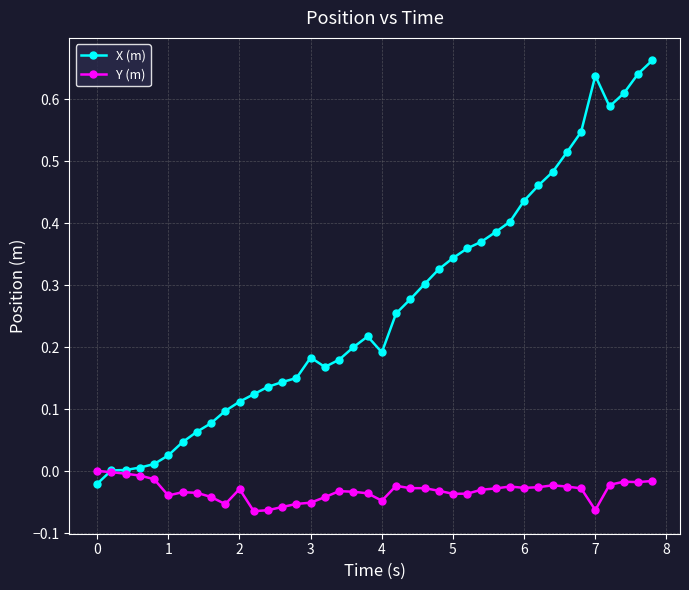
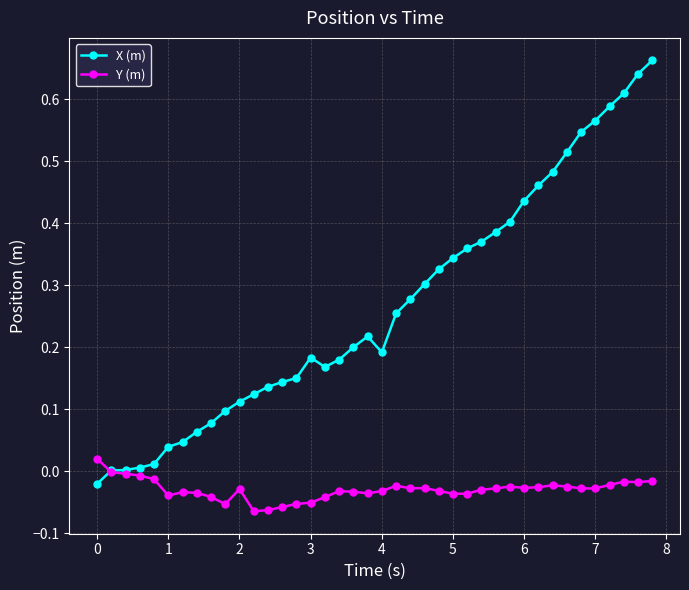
  {
    "X (m)": {
      "0": -0.02,
-     "1": 0.03,
+     "1": 0.04,
      "2": 0.11,
      "3": 0.18,
      "4": 0.19,
      "5": 0.34,
      "6": 0.44,
-     "7": 0.64
+     "7": 0.57
    },
    "Y (m)": {
-     "0": 0.00,
+     "0": 0.02,
      "1": -0.04,
      "2": -0.03,
      "3": -0.05,
-     "4": -0.05,
+     "4": -0.03,
      "5": -0.04,
      "6": -0.03,
-     "7": -0.06
+     "7": -0.03
    }
  }
